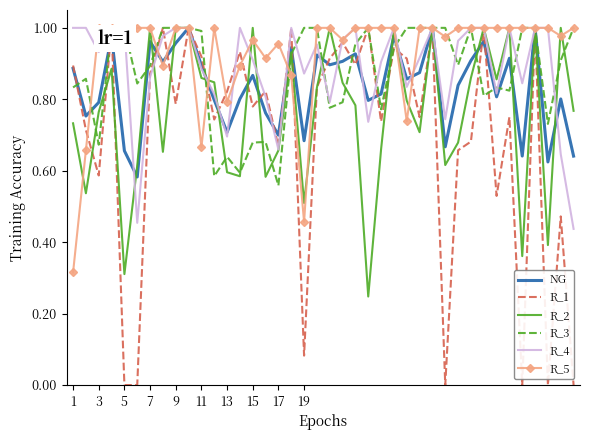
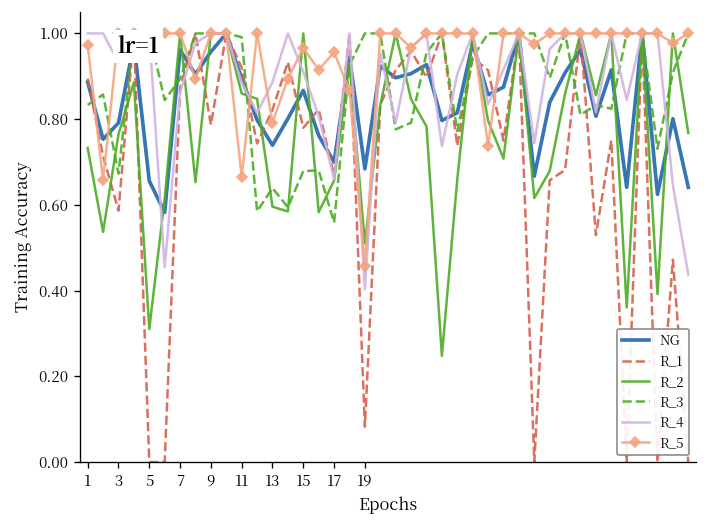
  {
    "NG": {
      "1": 0.89,
      "3": 0.79,
      "5": 0.66,
      "9": 0.96,
      "11": 0.90,
-     "13": 0.71,
+     "13": 0.74,
      "15": 0.87,
      "17": 0.70,
      "19": 0.68
    },
    "R_1": {
      "1": 0.89,
      "3": 0.59,
      "5": 0.00,
      "7": 0.87,
      "9": 0.79,
      "11": 0.92,
      "13": 0.82,
      "15": 0.78,
      "17": 0.67,
      "19": 0.08
    },
    "R_4": {
      "1": 1.00,
      "7": 0.86,
      "11": 0.89,
-     "13": 0.70,
+     "13": 0.89,
      "15": 0.91,
-     "19": 0.87
+     "19": 0.40
    },
    "R_5": {
-     "1": 0.32,
+     "1": 0.97,
      "11": 0.67,
      "13": 0.79,
      "15": 0.97,
      "17": 0.96,
      "19": 0.46
    }
  }
